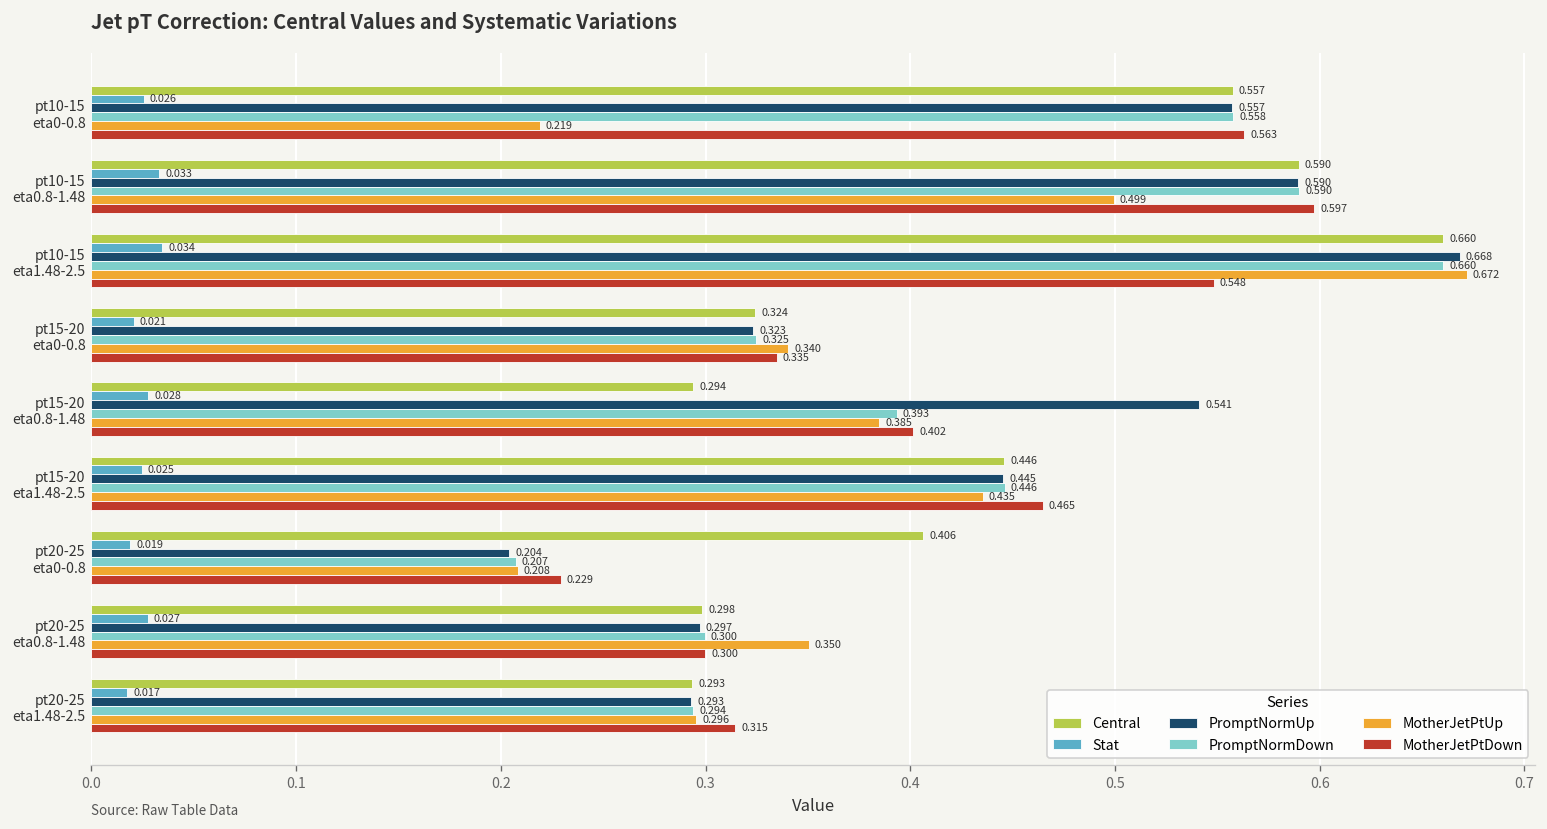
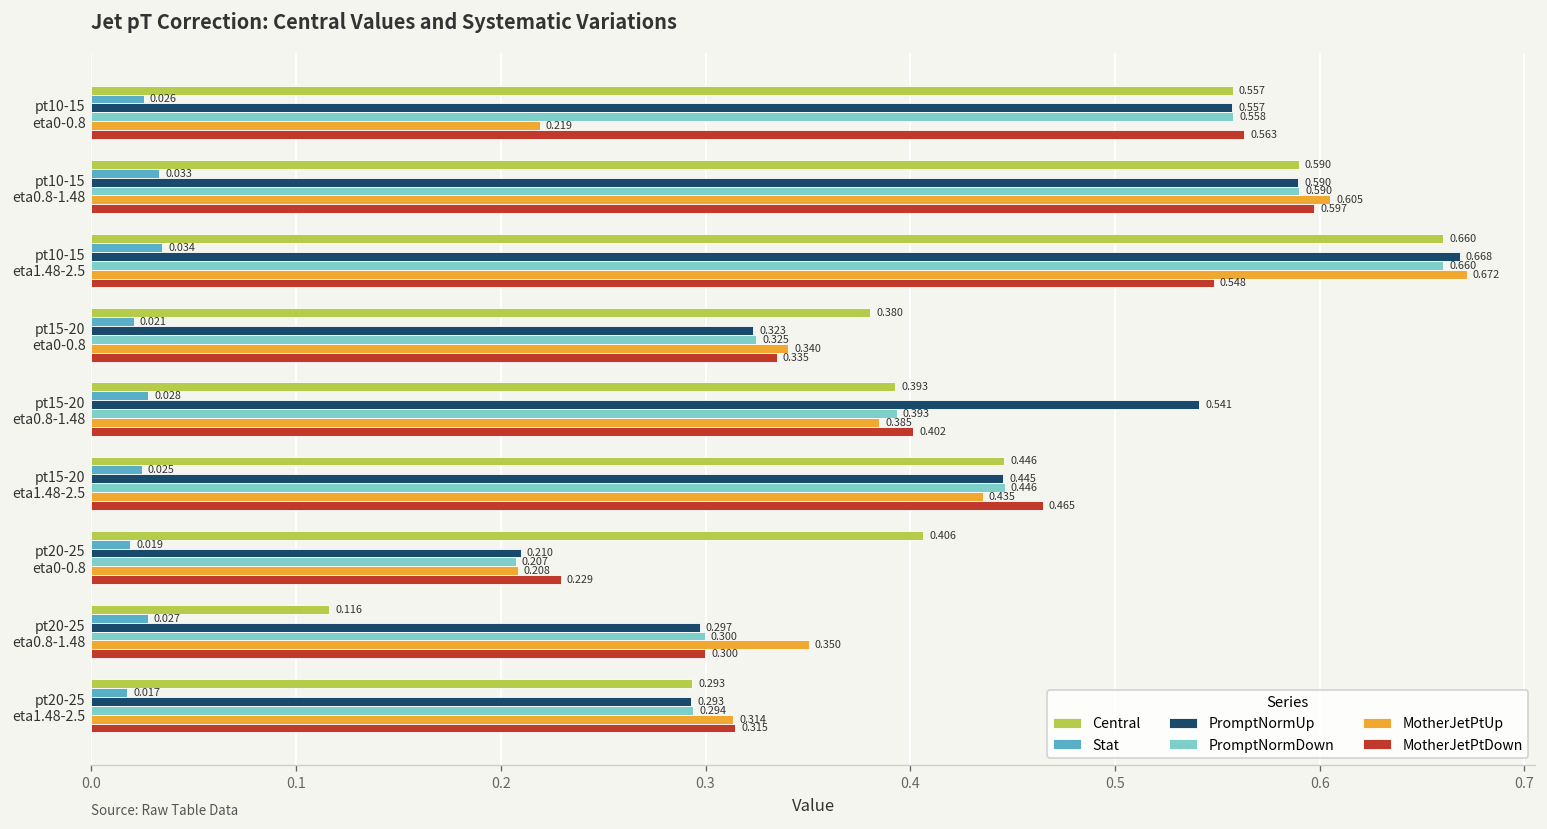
  {
    "Central": {
      "pt10-15 eta0-0.8": 0.557,
      "pt10-15 eta0.8-1.48": 0.590,
      "pt10-15 eta1.48-2.5": 0.660,
-     "pt15-20 eta0-0.8": 0.324,
-     "pt15-20 eta0.8-1.48": 0.294,
+     "pt15-20 eta0-0.8": 0.380,
+     "pt15-20 eta0.8-1.48": 0.393,
      "pt15-20 eta1.48-2.5": 0.446,
      "pt20-25 eta0-0.8": 0.406,
-     "pt20-25 eta0.8-1.48": 0.298,
+     "pt20-25 eta0.8-1.48": 0.116,
      "pt20-25 eta1.48-2.5": 0.293
    },
    "PromptNormUp": {
      "pt10-15 eta1.48-2.5": 0.668,
      "pt15-20 eta0.8-1.48": 0.541,
-     "pt20-25 eta0-0.8": 0.204,
+     "pt20-25 eta0-0.8": 0.210,
      "pt20-25 eta0.8-1.48": 0.297
    },
    "MotherJetPtUp": {
      "pt10-15 eta0-0.8": 0.219,
-     "pt10-15 eta0.8-1.48": 0.499,
+     "pt10-15 eta0.8-1.48": 0.605,
      "pt10-15 eta1.48-2.5": 0.672,
      "pt15-20 eta0-0.8": 0.340,
      "pt15-20 eta0.8-1.48": 0.385,
      "pt15-20 eta1.48-2.5": 0.435,
      "pt20-25 eta0.8-1.48": 0.350,
-     "pt20-25 eta1.48-2.5": 0.296
+     "pt20-25 eta1.48-2.5": 0.314
    },
    "MotherJetPtDown": {
      "pt10-15 eta0-0.8": 0.563,
      "pt10-15 eta0.8-1.48": 0.597,
      "pt10-15 eta1.48-2.5": 0.548,
      "pt15-20 eta0-0.8": 0.335,
      "pt15-20 eta0.8-1.48": 0.402,
      "pt15-20 eta1.48-2.5": 0.465,
      "pt20-25 eta0-0.8": 0.229,
      "pt20-25 eta0.8-1.48": 0.300
    }
  }
